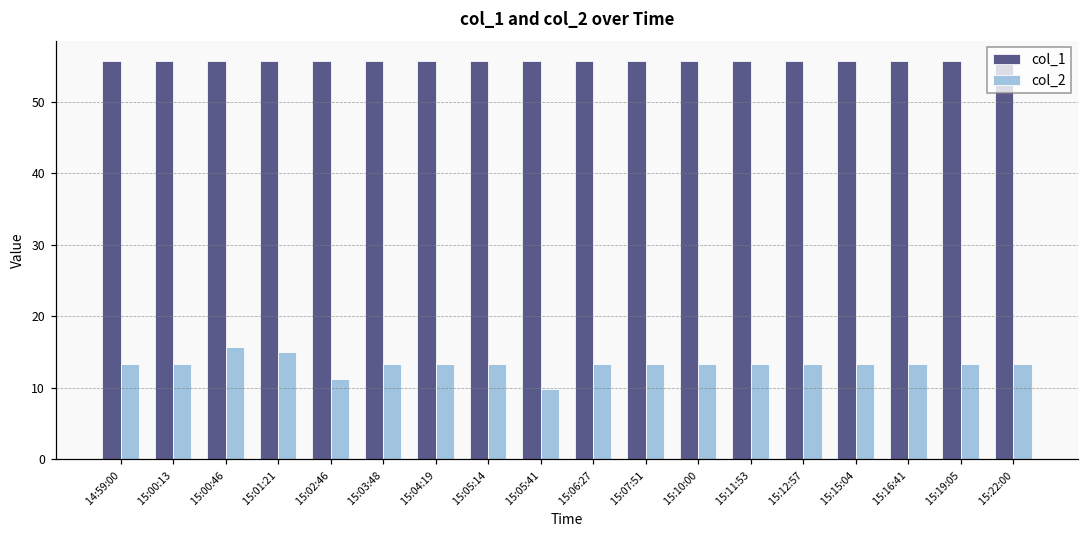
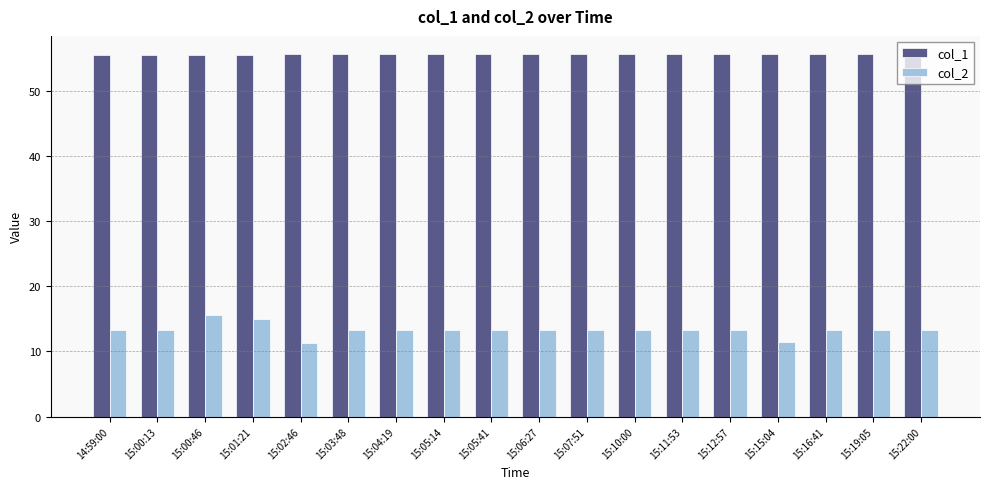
  {
    "col_1": {
      "14:59:00": 56,
      "15:00:13": 56,
      "15:00:46": 56,
      "15:01:21": 56,
      "15:02:46": 56,
      "15:03:48": 56,
      "15:04:19": 56,
      "15:05:14": 56,
      "15:05:41": 56,
      "15:06:27": 56,
      "15:07:51": 56,
      "15:10:00": 56,
      "15:11:53": 56,
      "15:12:57": 56,
      "15:15:04": 56,
      "15:16:41": 56,
      "15:19:05": 56
    },
    "col_2": {
      "14:59:00": 13,
      "15:00:13": 13,
      "15:00:46": 16,
      "15:01:21": 15,
      "15:02:46": 11,
      "15:03:48": 13,
      "15:04:19": 13,
      "15:05:14": 13,
-     "15:05:41": 10,
+     "15:05:41": 13,
      "15:06:27": 13,
      "15:07:51": 13,
      "15:10:00": 13,
      "15:11:53": 13,
      "15:12:57": 13,
-     "15:15:04": 13,
+     "15:15:04": 11,
      "15:16:41": 13,
      "15:19:05": 13,
      "15:22:00": 13
    }
  }
